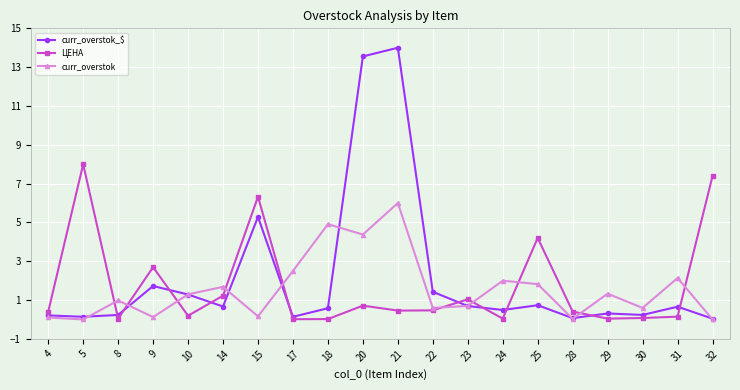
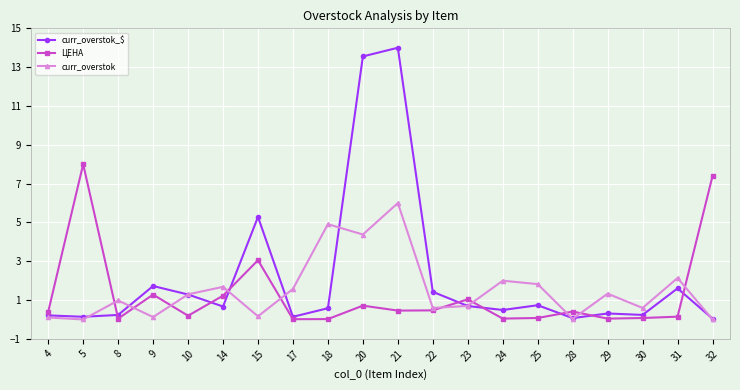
  {
    "curr_overstok_$": {
      "5": 0.1,
      "8": 0.2,
      "9": 1.7,
      "14": 0.7,
      "15": 5.3,
      "18": 0.6,
      "20": 13.6,
      "21": 14.0,
      "22": 1.4,
      "24": 0.5,
      "25": 0.7,
      "29": 0.3,
      "30": 0.2,
-     "31": 0.7
+     "31": 1.6
    },
    "ЦЕНА": {
      "4": 0.4,
      "5": 8.0,
      "8": 0.0,
-     "9": 2.7,
+     "9": 1.3,
      "10": 0.2,
      "14": 1.2,
-     "15": 6.3,
+     "15": 3.1,
      "18": 0.0,
      "20": 0.7,
      "21": 0.5,
      "23": 1.0,
      "24": 0.0,
-     "25": 4.2,
+     "25": 0.1,
      "28": 0.4,
      "29": 0.0,
      "30": 0.1,
      "31": 0.1,
      "32": 7.4
    },
    "curr_overstok": {
      "5": 0.0,
      "8": 1.0,
      "9": 0.1,
      "14": 1.7,
      "15": 0.2,
-     "17": 2.5,
+     "17": 1.6,
      "18": 4.9,
      "20": 4.4,
      "21": 6.0,
      "24": 2.0,
      "25": 1.8,
      "29": 1.3,
      "30": 0.6,
      "31": 2.1
    }
  }
